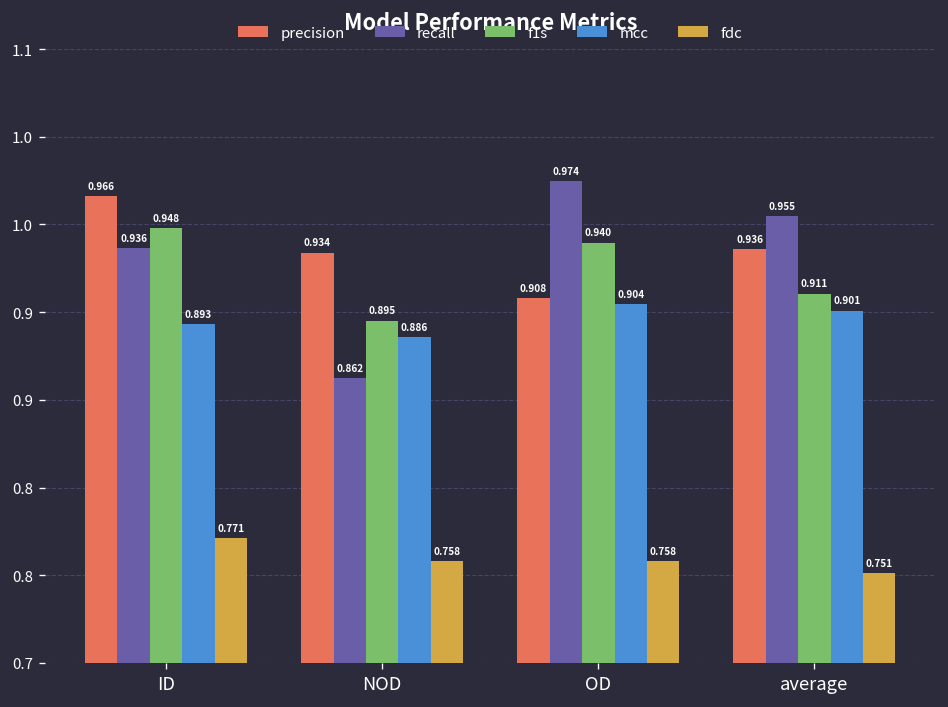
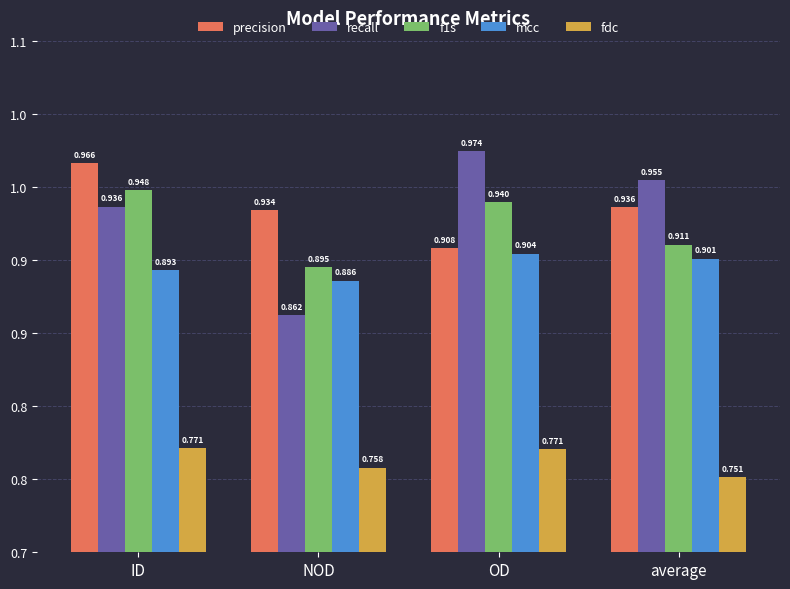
  {
    "precision": {
      "ID": 0.966,
      "NOD": 0.934,
      "OD": 0.908,
      "average": 0.936
    },
    "recall": {
      "ID": 0.936,
      "NOD": 0.862,
      "OD": 0.974,
      "average": 0.955
    },
    "f1s": {
      "ID": 0.948,
      "NOD": 0.895,
      "OD": 0.940,
      "average": 0.911
    },
    "mcc": {
      "ID": 0.893,
      "NOD": 0.886,
      "OD": 0.904,
      "average": 0.901
    },
    "fdc": {
      "ID": 0.771,
      "NOD": 0.758,
-     "OD": 0.758,
+     "OD": 0.771,
      "average": 0.751
    }
  }
